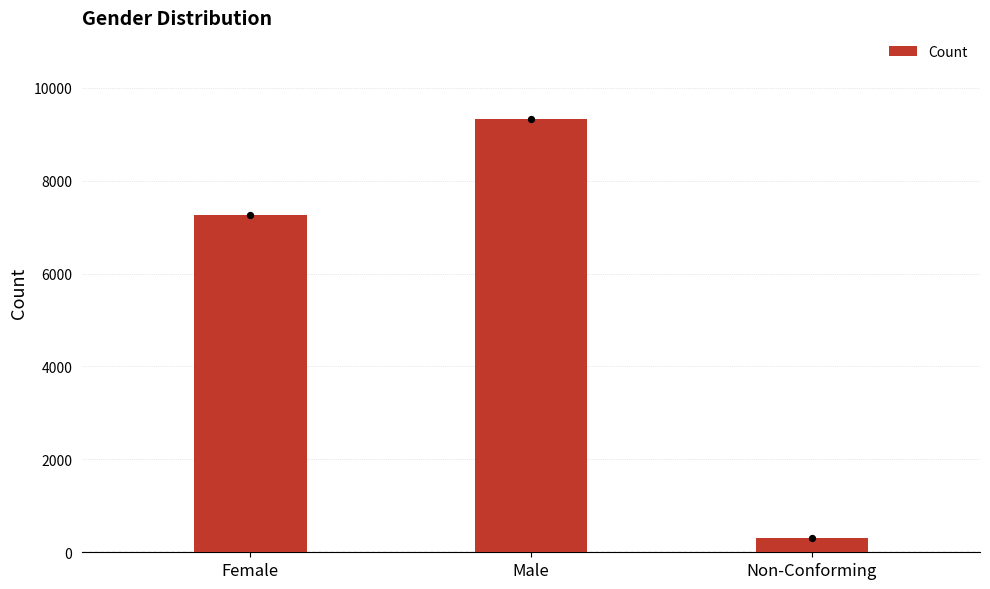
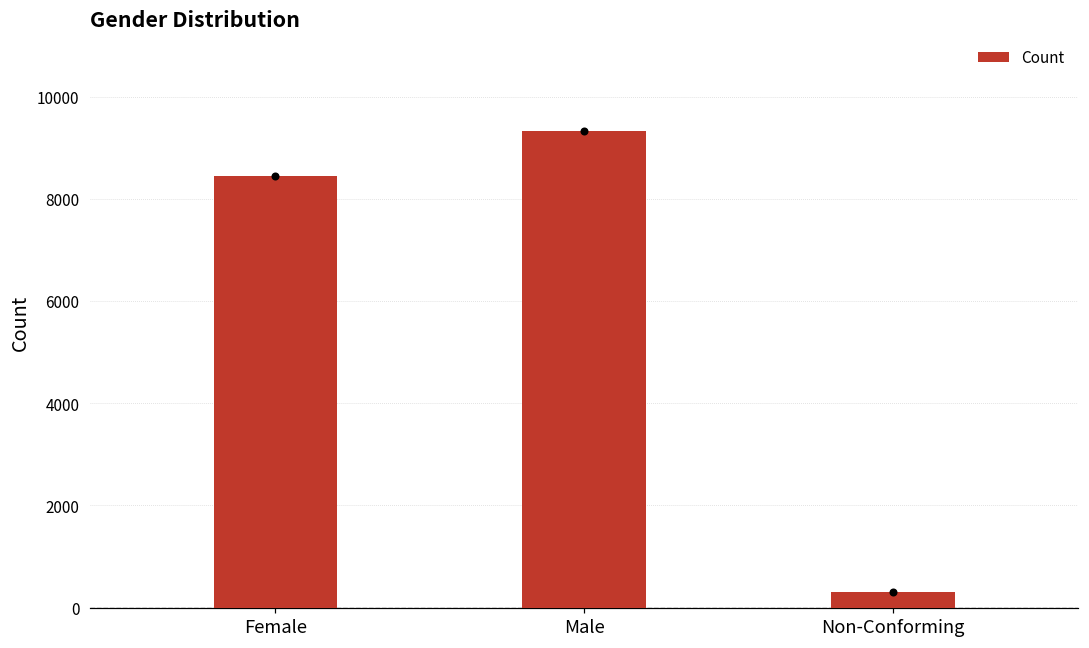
  {
-   "Female": 7300,
+   "Female": 8500,
    "Male": 9300,
    "Non-Conforming": 300
  }
